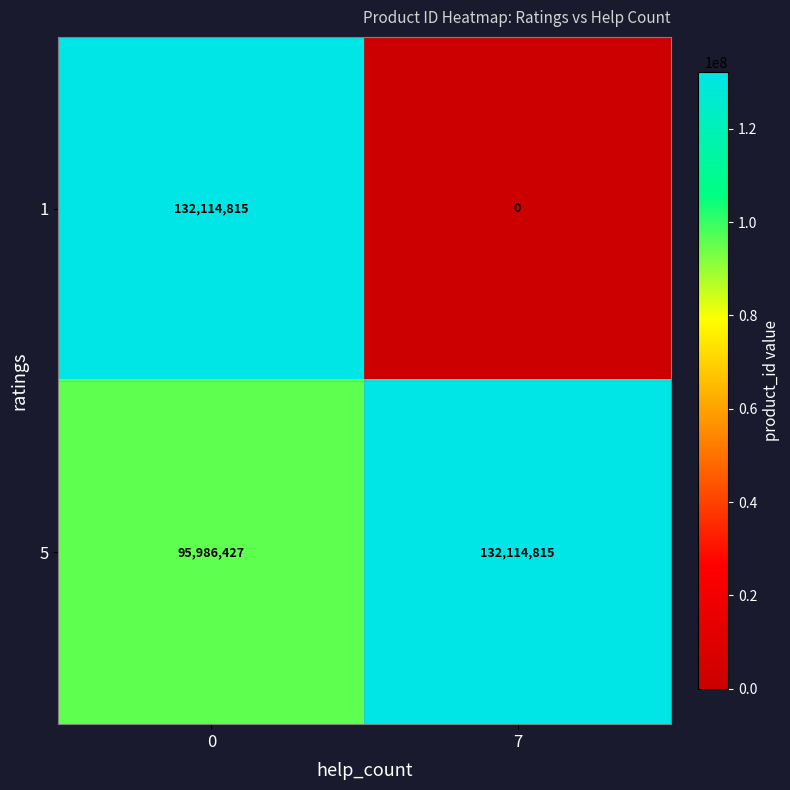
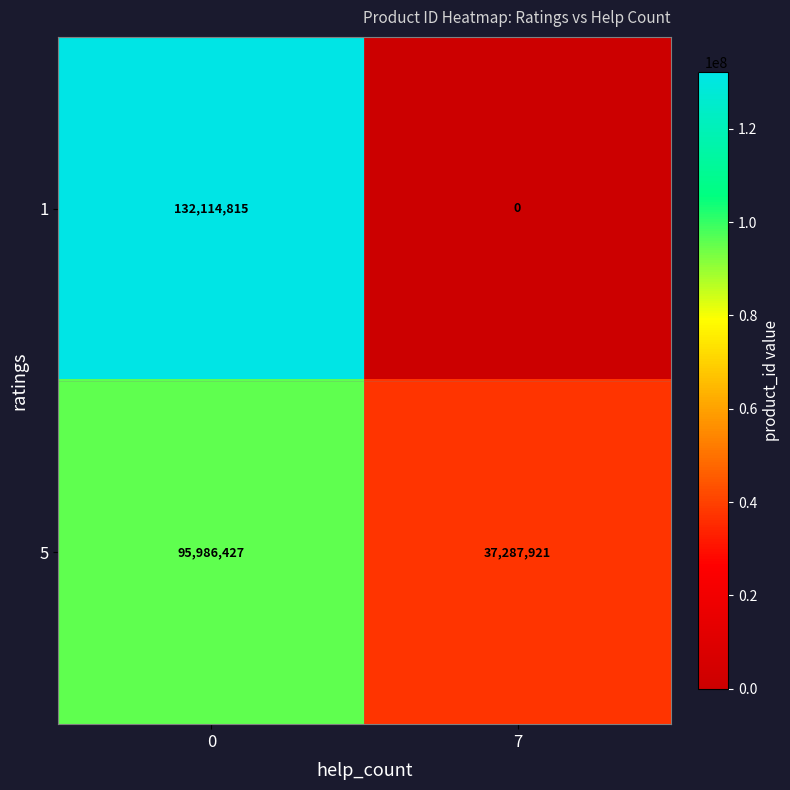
  {
    "1": {
      "0": "132,114,815",
      "7": "0"
    },
    "5": {
      "0": "95,986,427",
-     "7": "132,114,815"
+     "7": "37,287,921"
    }
  }
